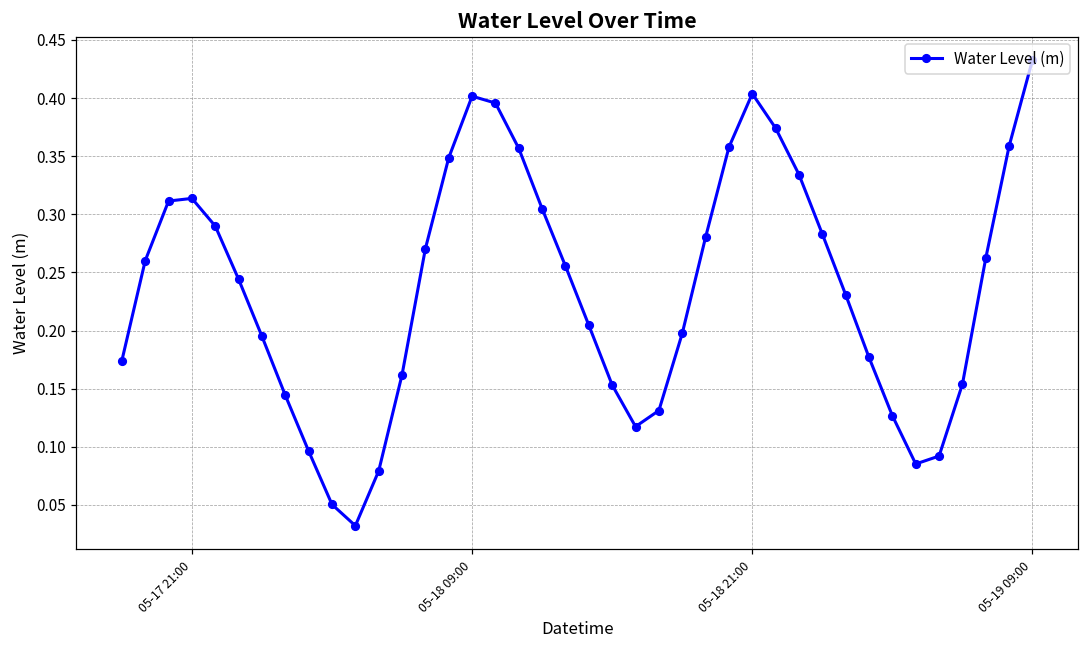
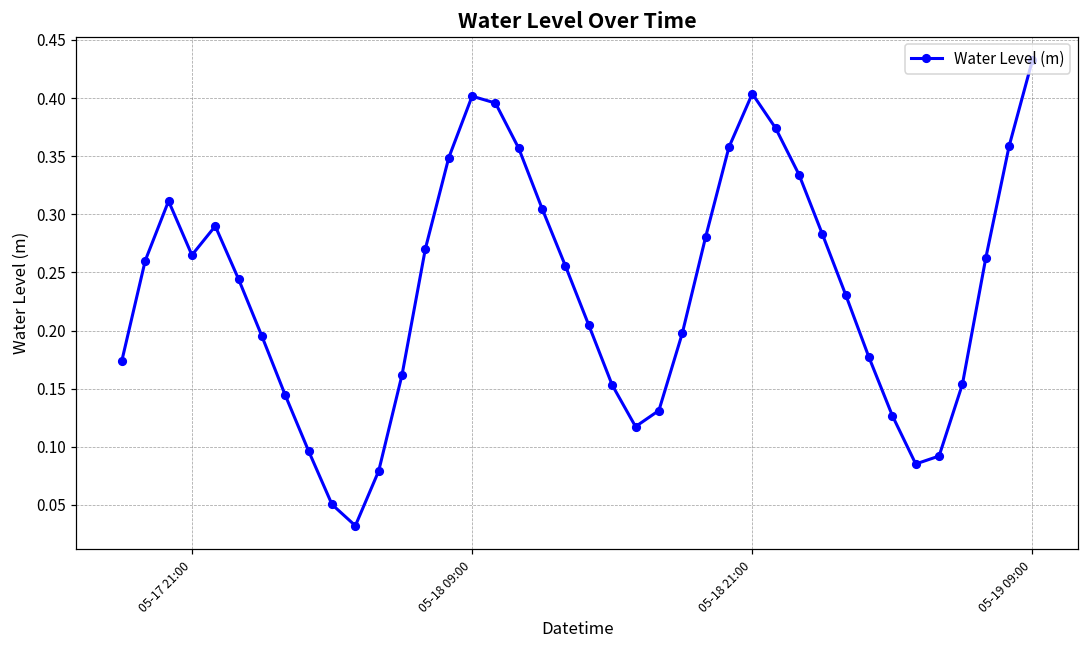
  {
-   "05-17 21:00": 0.314,
+   "05-17 21:00": 0.265,
    "05-18 09:00": 0.402,
    "05-18 21:00": 0.404
  }
